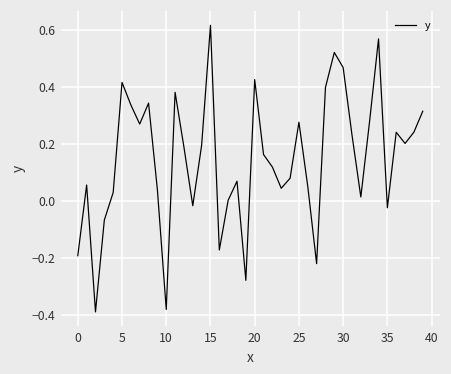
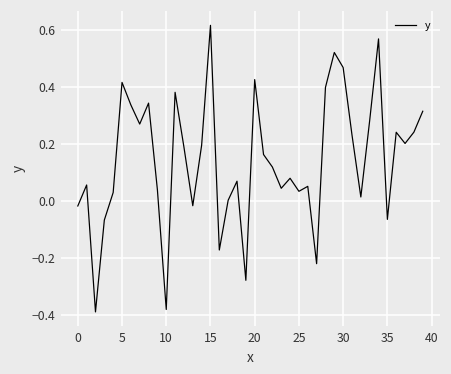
  {
-   "0": -0.19,
+   "0": -0.02,
    "5": 0.42,
    "10": -0.38,
    "15": 0.62,
    "20": 0.43,
-   "25": 0.28,
+   "25": 0.03,
    "30": 0.47,
-   "35": -0.02
+   "35": -0.06
  }
